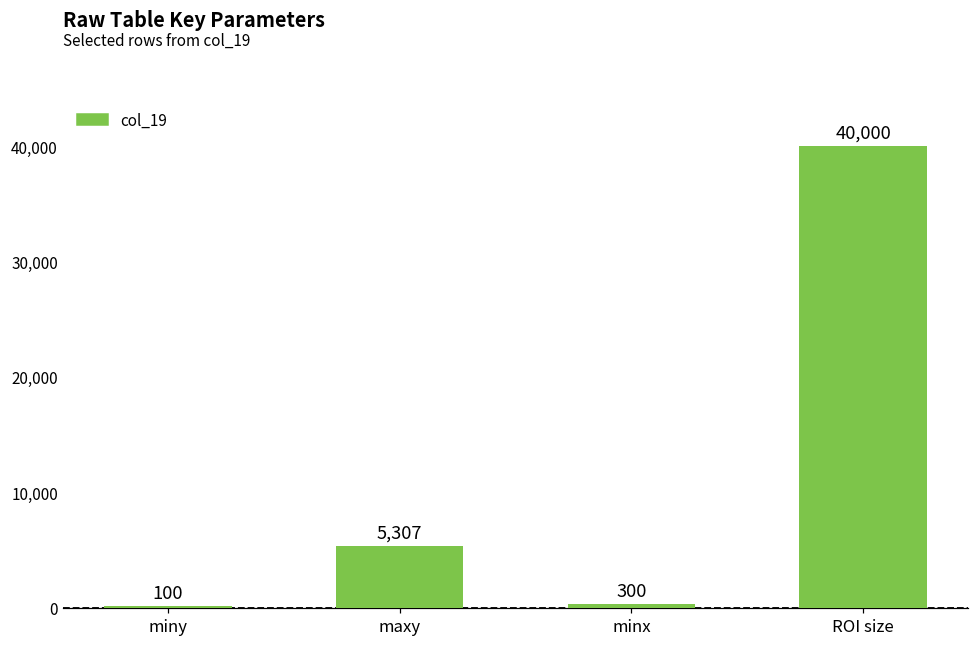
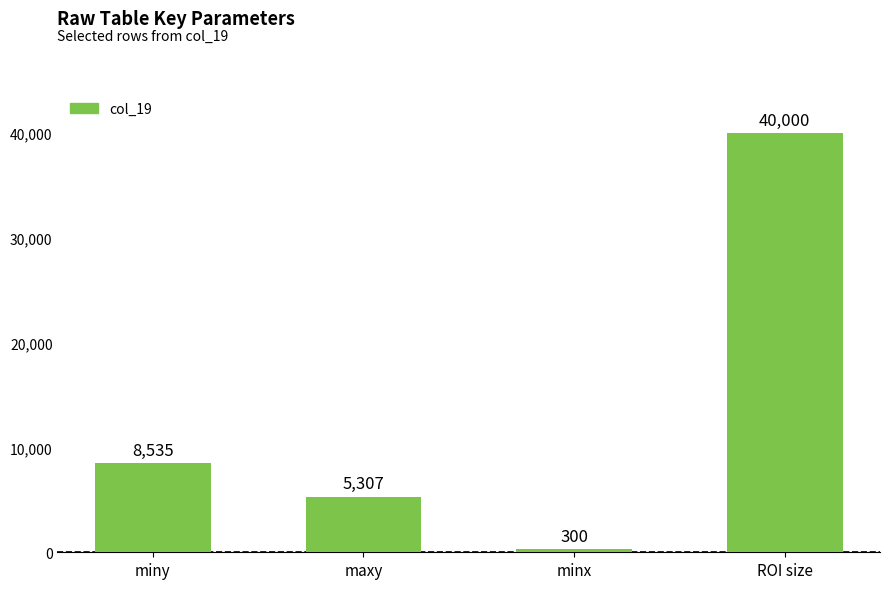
  {
-   "miny": "100",
+   "miny": "8,535",
    "maxy": "5,307",
    "minx": "300",
    "ROI size": "40,000"
  }
